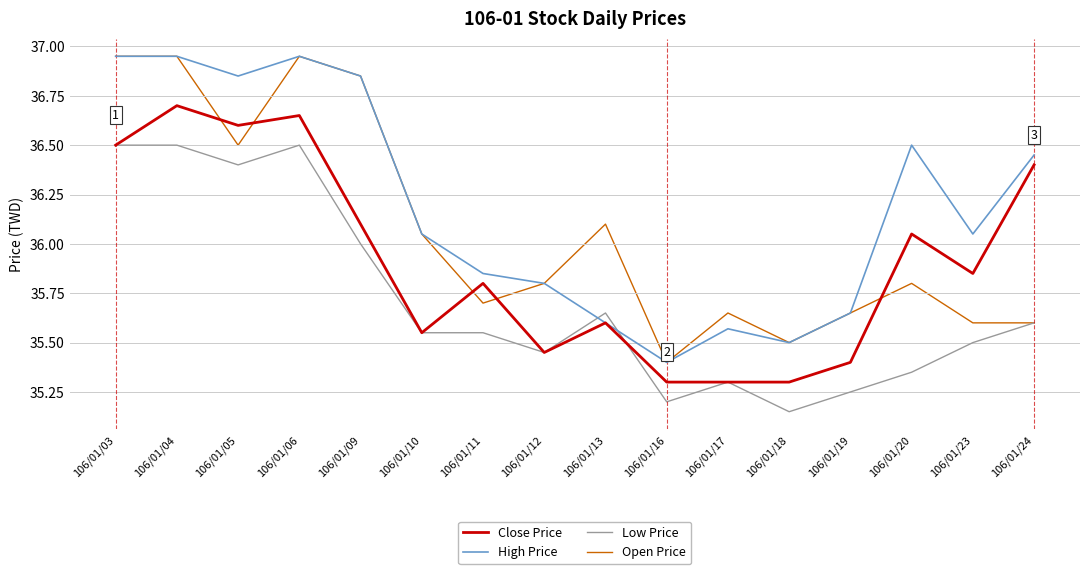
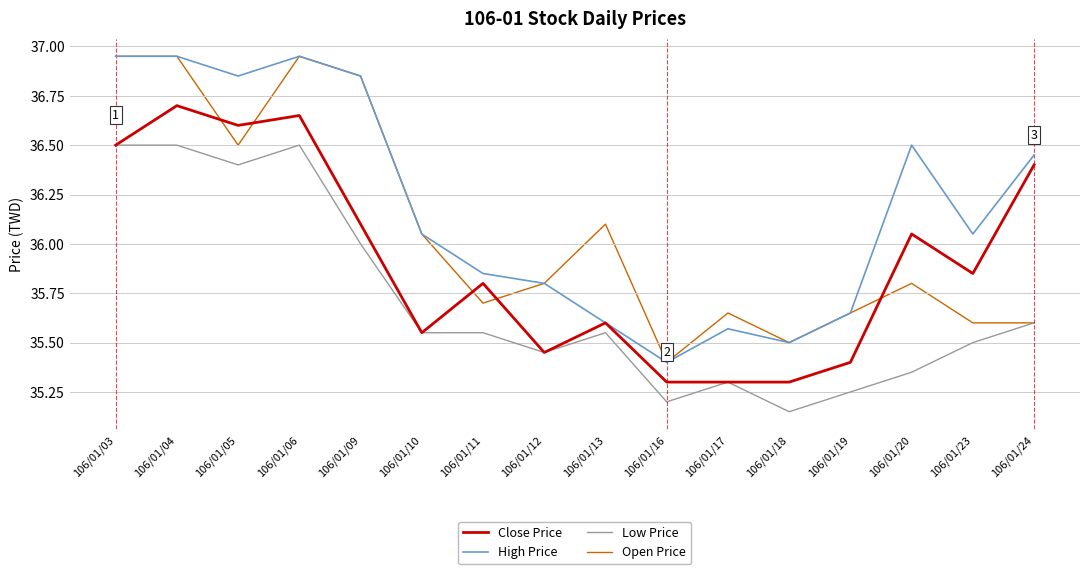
  {
    "Close Price": {
      "106/01/04": 36.70,
      "106/01/05": 36.60,
      "106/01/06": 36.65,
      "106/01/09": 36.10,
      "106/01/11": 35.80,
      "106/01/16": 35.30,
      "106/01/18": 35.30,
      "106/01/19": 35.40,
      "106/01/20": 36.05,
      "106/01/23": 35.85,
      "106/01/24": 36.40
    },
    "High Price": {
      "106/01/05": 36.85,
      "106/01/11": 35.85,
      "106/01/17": 35.57,
      "106/01/20": 36.50,
      "106/01/23": 36.05
    },
    "Low Price": {
      "106/01/04": 36.50,
      "106/01/05": 36.40,
      "106/01/06": 36.50,
      "106/01/09": 36.00,
      "106/01/11": 35.55,
-     "106/01/13": 35.65,
+     "106/01/13": 35.55,
      "106/01/16": 35.20,
      "106/01/18": 35.15,
      "106/01/19": 35.25,
      "106/01/20": 35.35,
      "106/01/23": 35.50
    },
    "Open Price": {
      "106/01/05": 36.50,
      "106/01/11": 35.70,
      "106/01/13": 36.10,
      "106/01/17": 35.65,
      "106/01/20": 35.80,
      "106/01/23": 35.60
    }
  }
